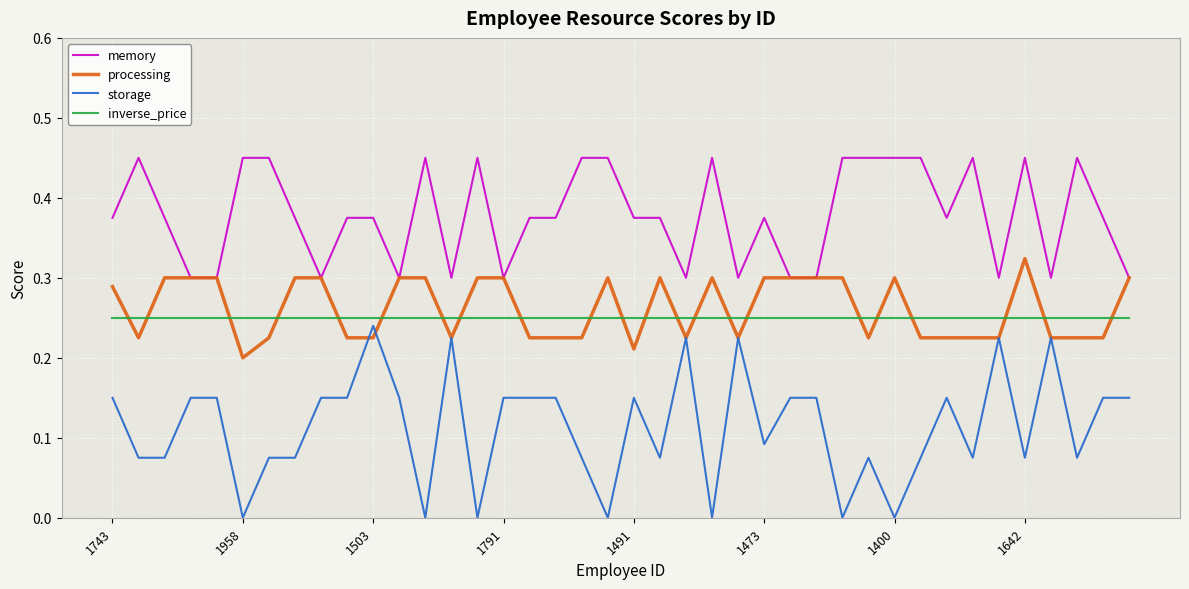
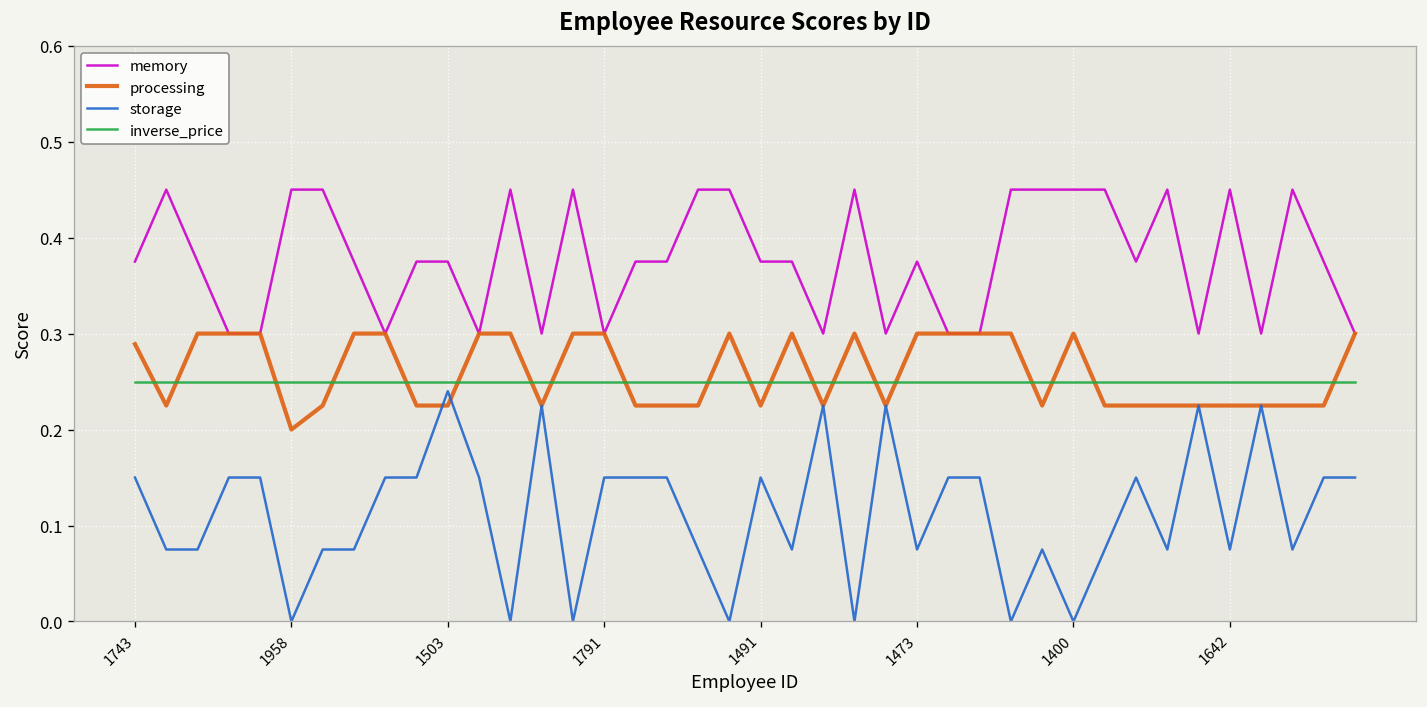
  {
    "memory": {
      "1743": 0.38,
      "1958": 0.45,
      "1503": 0.38,
      "1491": 0.38,
      "1473": 0.38,
      "1400": 0.45,
      "1642": 0.45
    },
    "processing": {
      "1743": 0.29,
      "1958": 0.20,
      "1503": 0.23,
-     "1491": 0.21,
+     "1491": 0.23,
      "1473": 0.30,
      "1400": 0.30,
-     "1642": 0.32
+     "1642": 0.23
    },
    "storage": {
      "1743": 0.15,
      "1958": 0.00,
      "1503": 0.24,
      "1791": 0.15,
      "1491": 0.15,
-     "1473": 0.09,
+     "1473": 0.08,
      "1400": 0.00,
      "1642": 0.08
    },
    "inverse_price": {
      "1743": 0.25,
      "1958": 0.25,
      "1503": 0.25,
      "1791": 0.25,
      "1491": 0.25,
      "1473": 0.25,
      "1400": 0.25,
      "1642": 0.25
    }
  }
